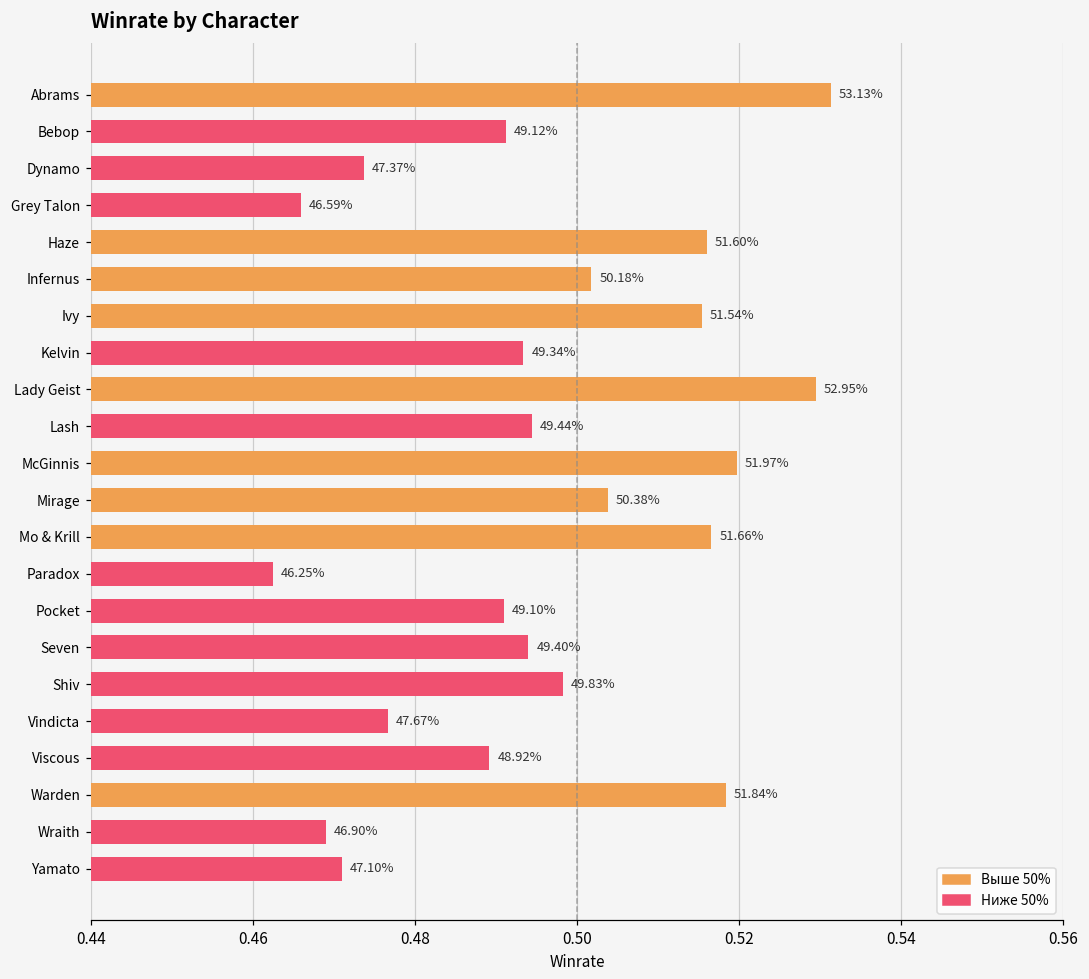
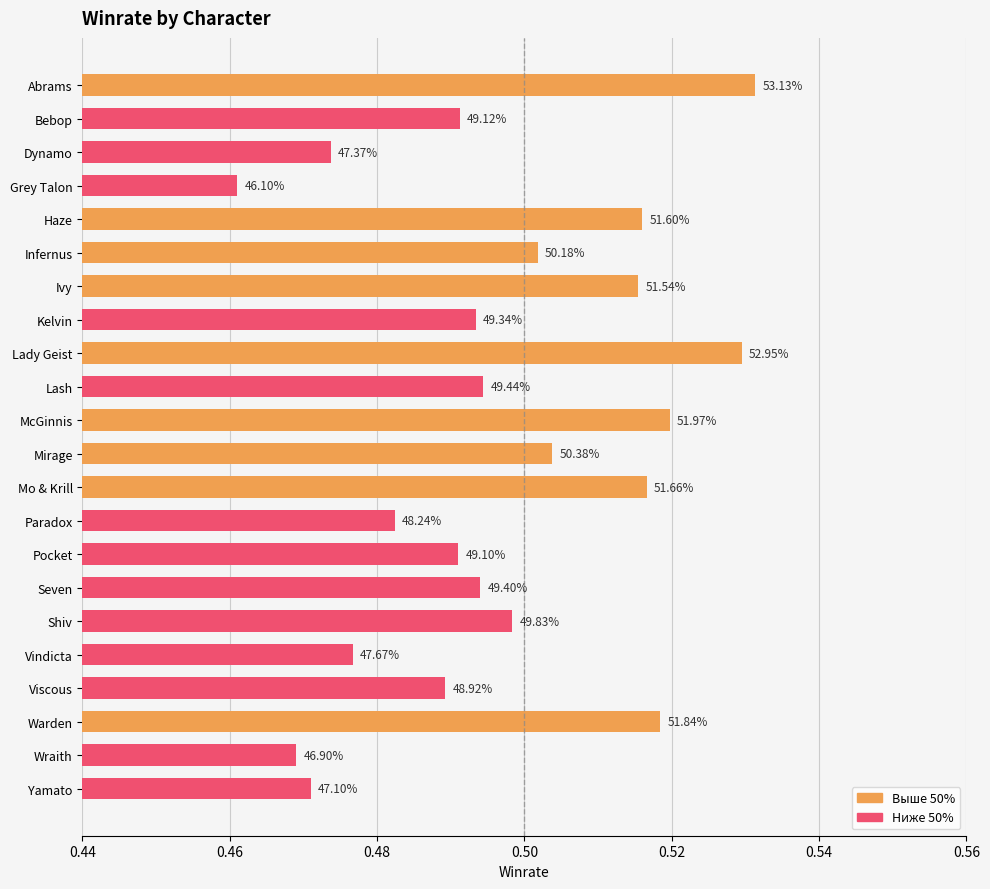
  {
    "Abrams": "53.13%",
    "Bebop": "49.12%",
    "Dynamo": "47.37%",
-   "Grey Talon": "46.59%",
+   "Grey Talon": "46.10%",
    "Haze": "51.60%",
    "Infernus": "50.18%",
    "Ivy": "51.54%",
    "Kelvin": "49.34%",
    "Lady Geist": "52.95%",
    "Lash": "49.44%",
    "McGinnis": "51.97%",
    "Mirage": "50.38%",
    "Mo & Krill": "51.66%",
-   "Paradox": "46.25%",
+   "Paradox": "48.24%",
    "Pocket": "49.10%",
    "Seven": "49.40%",
    "Shiv": "49.83%",
    "Vindicta": "47.67%",
    "Viscous": "48.92%",
    "Warden": "51.84%",
    "Wraith": "46.90%",
    "Yamato": "47.10%"
  }
